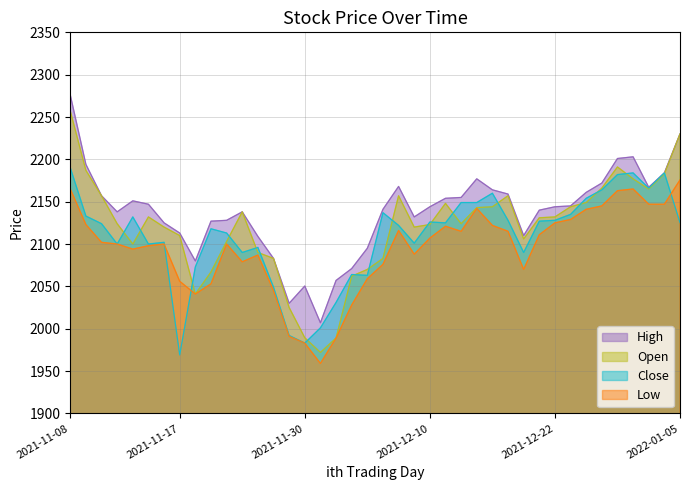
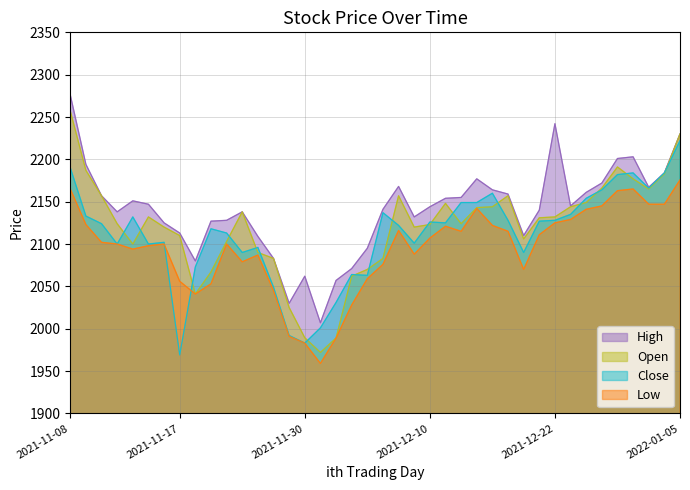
  {
    "High": {
      "2021-11-08": 2280,
      "2021-11-17": 2110,
-     "2021-11-30": 2050,
+     "2021-11-30": 2060,
      "2021-12-10": 2140,
-     "2021-12-22": 2140
+     "2021-12-22": 2240
    },
    "Open": {
      "2021-11-08": 2260,
      "2021-11-17": 2110,
      "2021-11-30": 1990,
      "2021-12-22": 2130
    },
    "Close": {
      "2021-11-08": 2190,
      "2021-11-17": 1970,
      "2021-12-22": 2130,
-     "2022-01-05": 2130
+     "2022-01-05": 2220
    },
    "Low": {
      "2021-11-08": 2170,
      "2021-11-17": 2060,
      "2021-12-10": 2110,
      "2021-12-22": 2130,
      "2022-01-05": 2180
    }
  }
